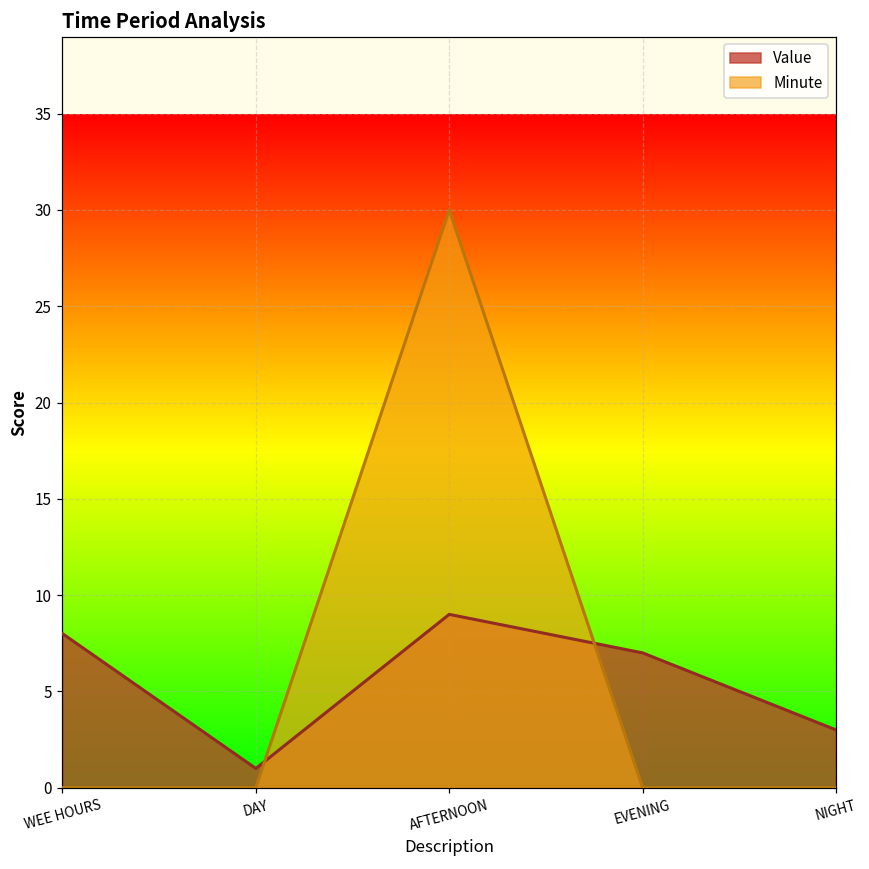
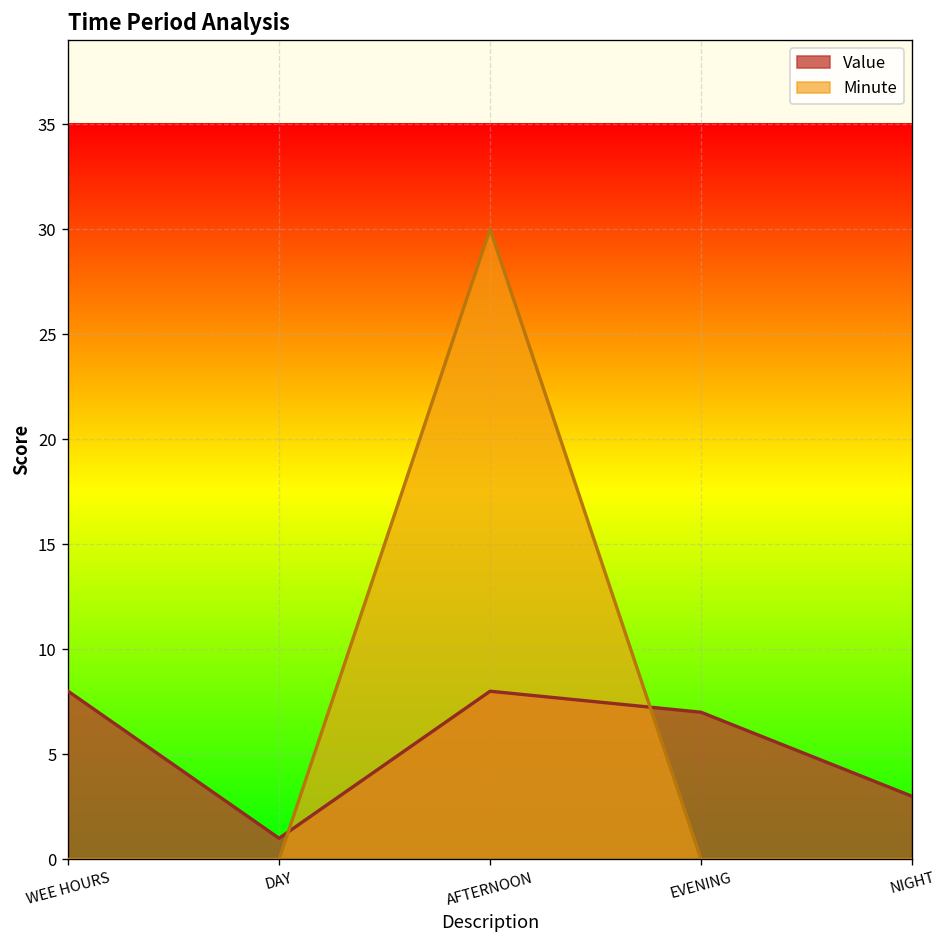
  {
    "Value": {
      "WEE HOURS": 8,
      "DAY": 1,
-     "AFTERNOON": 9,
+     "AFTERNOON": 8,
      "EVENING": 7,
      "NIGHT": 3
    },
    "Minute": {
      "WEE HOURS": 0,
      "DAY": 0,
      "AFTERNOON": 30,
      "EVENING": 0,
      "NIGHT": 0
    }
  }
